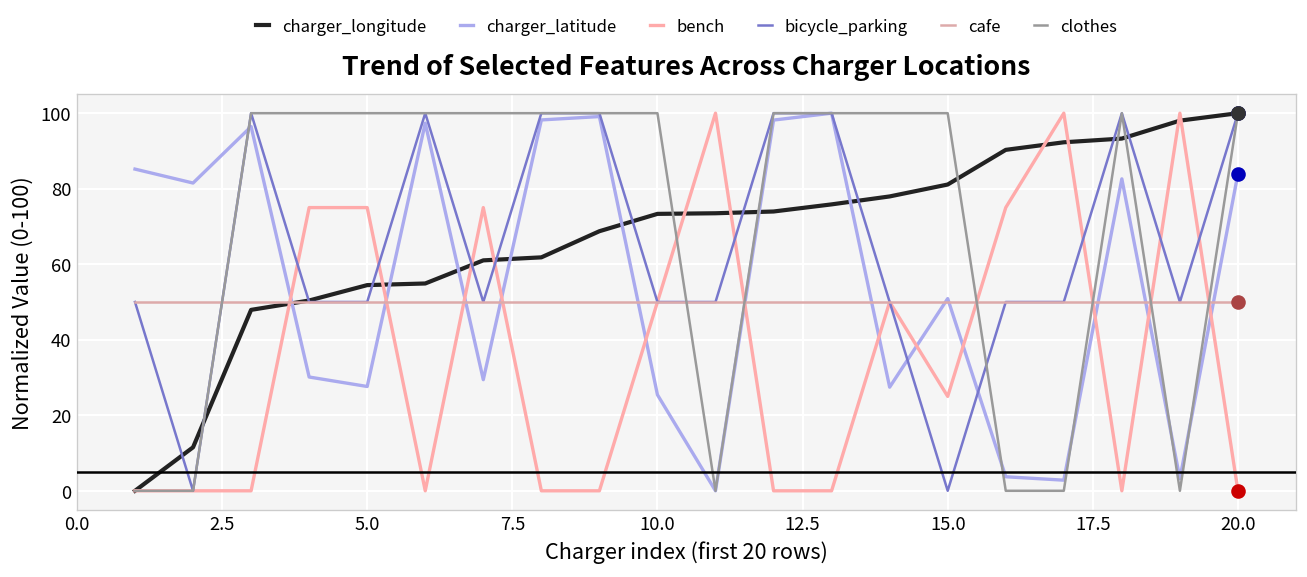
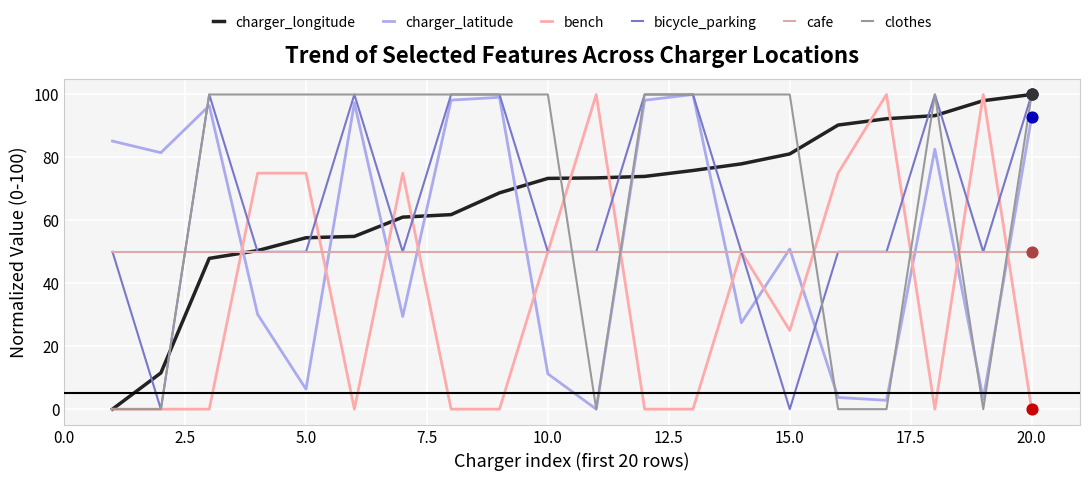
  {
    "charger_latitude": {
-     "5.0": 28,
-     "10.0": 25,
+     "5.0": 6,
+     "10.0": 11,
      "15.0": 51,
-     "20.0": 84
+     "20.0": 93
    },
    "bicycle_parking": {
      "15.0": 0
    },
    "clothes": {
      "5.0": 100,
      "10.0": 100,
      "15.0": 100
    }
  }
